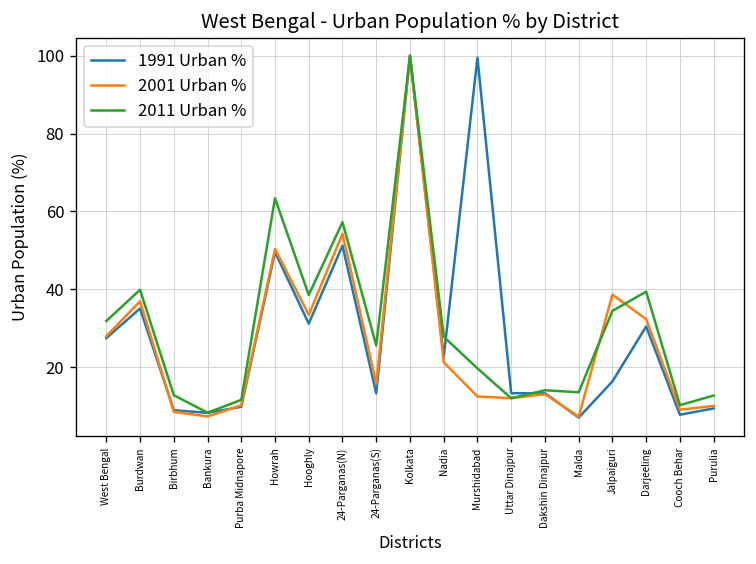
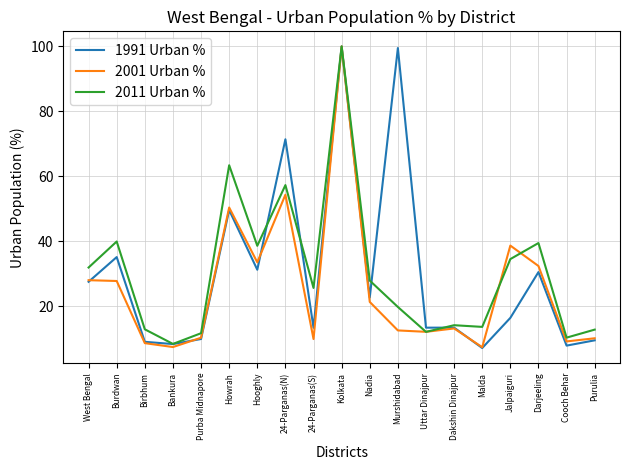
  {
    "1991 Urban %": {
      "Burdwan": 35,
      "Howrah": 50,
      "Hooghly": 31,
-     "24-Parganas(N)": 51,
+     "24-Parganas(N)": 71,
      "24-Parganas(S)": 13,
      "Nadia": 23,
      "Murshidabad": 100,
      "Uttar Dinajpur": 13,
      "Jalpaiguri": 16,
      "Darjeeling": 30,
      "Cooch Behar": 8
    },
    "2001 Urban %": {
-     "Burdwan": 37,
+     "Burdwan": 28,
      "Bankura": 7,
      "Howrah": 50,
      "Hooghly": 33,
      "24-Parganas(N)": 54,
-     "24-Parganas(S)": 16,
+     "24-Parganas(S)": 10,
      "Nadia": 21,
      "Murshidabad": 12,
      "Jalpaiguri": 39,
      "Darjeeling": 32,
      "Cooch Behar": 9
    },
    "2011 Urban %": {
      "West Bengal": 32,
      "Burdwan": 40,
      "Birbhum": 13,
      "Purba Midnapore": 12,
      "Howrah": 63,
      "Hooghly": 39,
      "24-Parganas(N)": 57,
      "24-Parganas(S)": 26,
      "Nadia": 28,
      "Murshidabad": 20,
      "Malda": 14,
      "Jalpaiguri": 34,
      "Darjeeling": 39,
      "Cooch Behar": 10,
      "Purulia": 13
    }
  }
